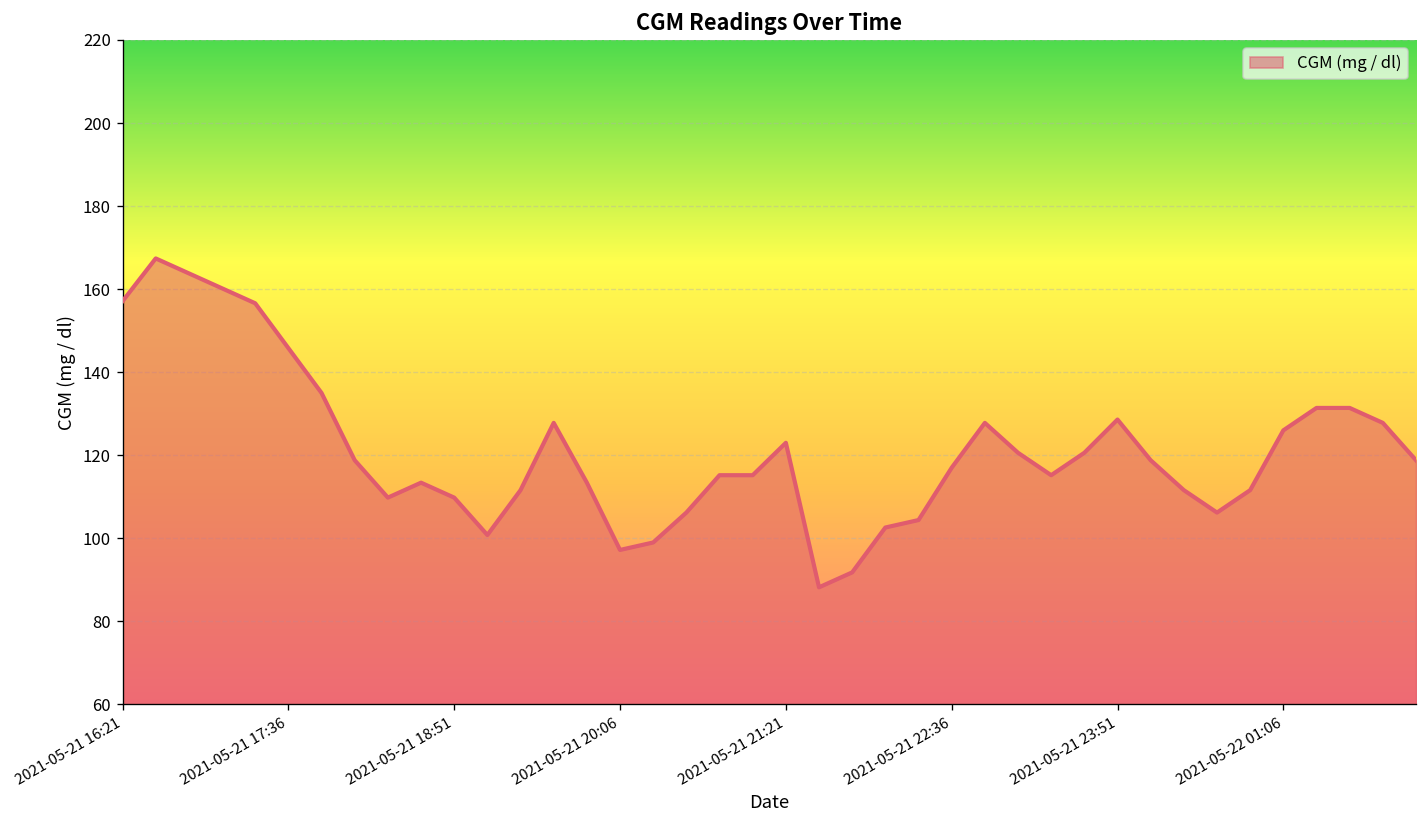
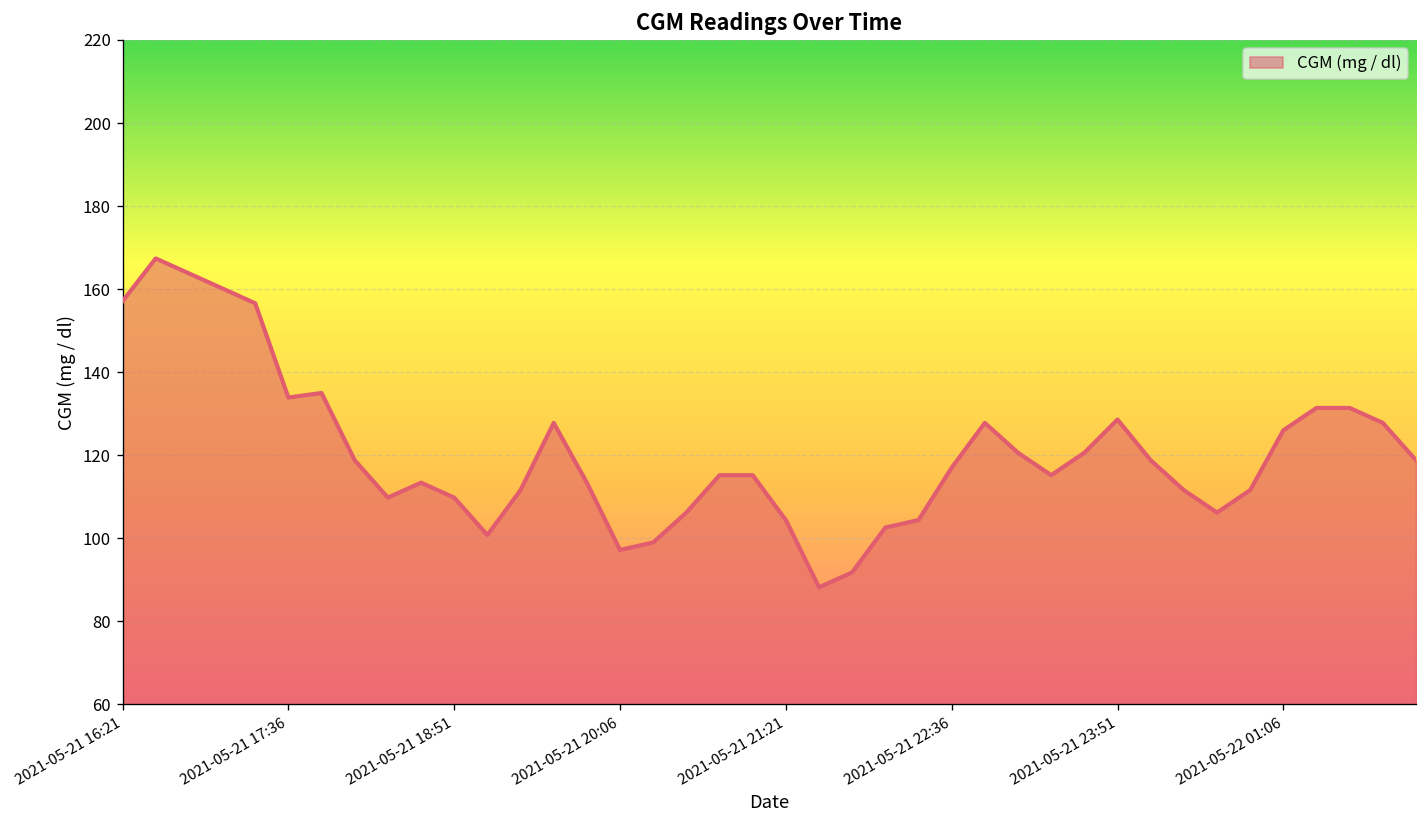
  {
    "2021-05-21 16:21": 157,
-   "2021-05-21 17:36": 146,
+   "2021-05-21 17:36": 134,
    "2021-05-21 18:51": 110,
    "2021-05-21 20:06": 97,
-   "2021-05-21 21:21": 123,
+   "2021-05-21 21:21": 104,
    "2021-05-21 22:36": 117,
    "2021-05-21 23:51": 129,
    "2021-05-22 01:06": 126
  }
